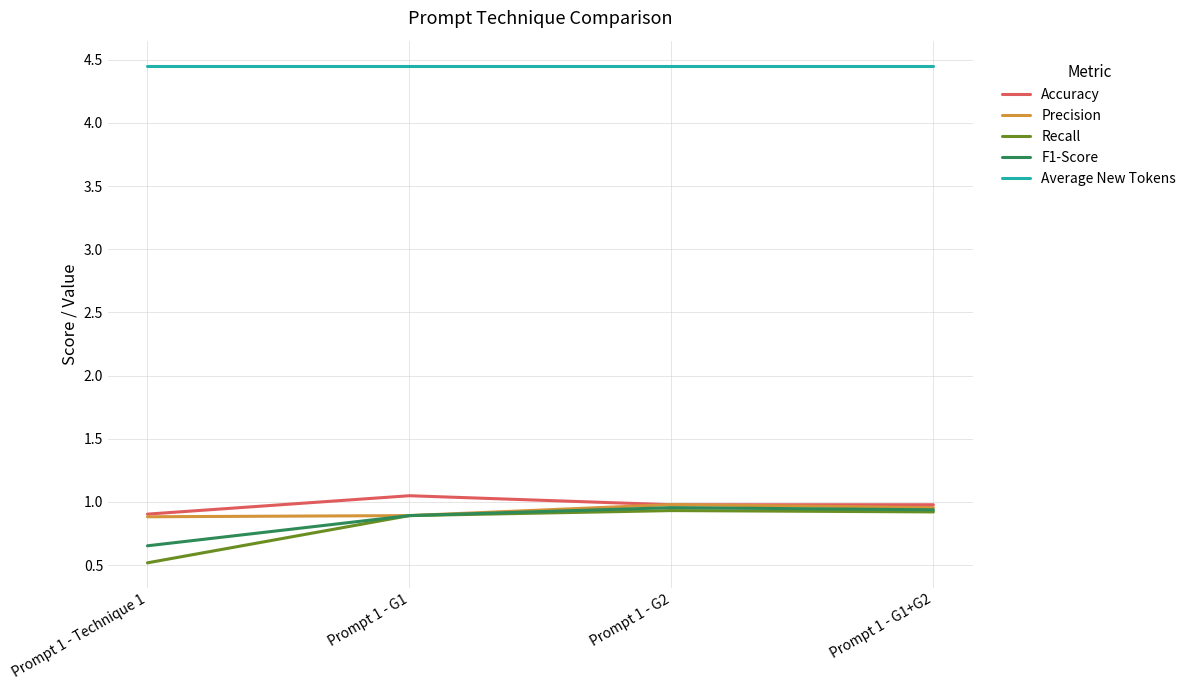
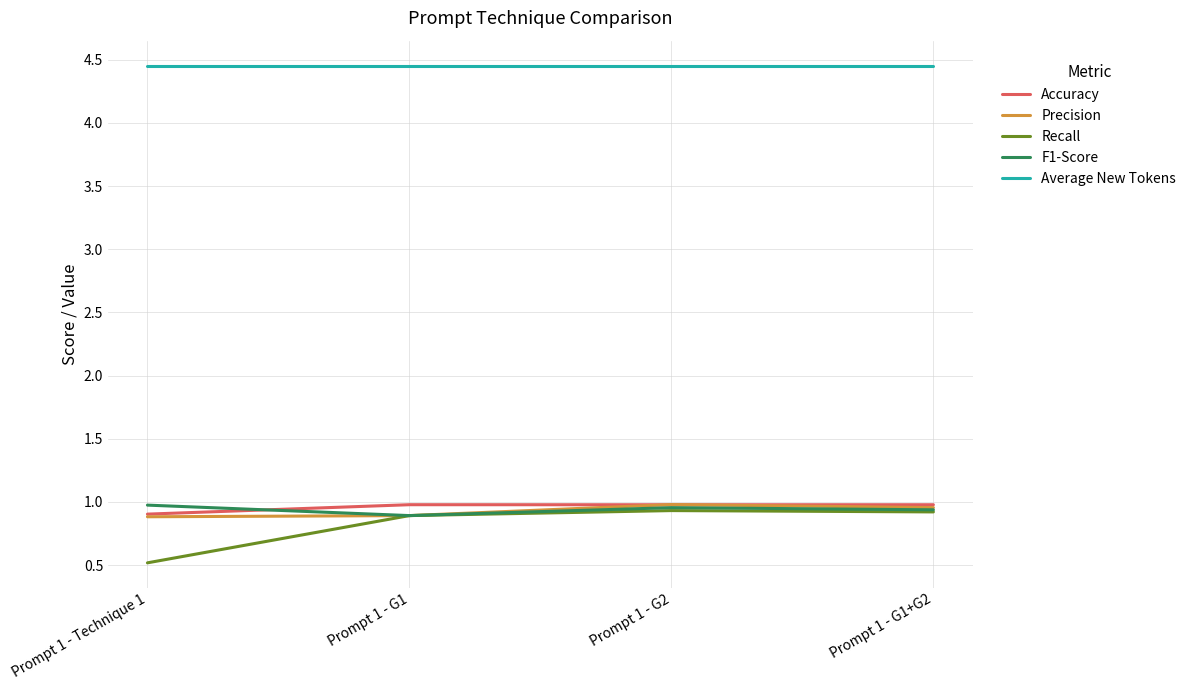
  {
    "Accuracy": {
      "Prompt 1 - Technique 1": 0.90,
-     "Prompt 1 - G1": 1.05,
+     "Prompt 1 - G1": 0.98,
      "Prompt 1 - G1+G2": 0.98
    },
    "Precision": {
      "Prompt 1 - Technique 1": 0.88
    },
    "Recall": {
      "Prompt 1 - Technique 1": 0.52,
      "Prompt 1 - G2": 0.93
    },
    "F1-Score": {
-     "Prompt 1 - Technique 1": 0.65,
+     "Prompt 1 - Technique 1": 0.98,
      "Prompt 1 - G2": 0.96
    },
    "Average New Tokens": {
      "Prompt 1 - Technique 1": 4.45,
      "Prompt 1 - G1": 4.45,
      "Prompt 1 - G2": 4.45,
      "Prompt 1 - G1+G2": 4.45
    }
  }
